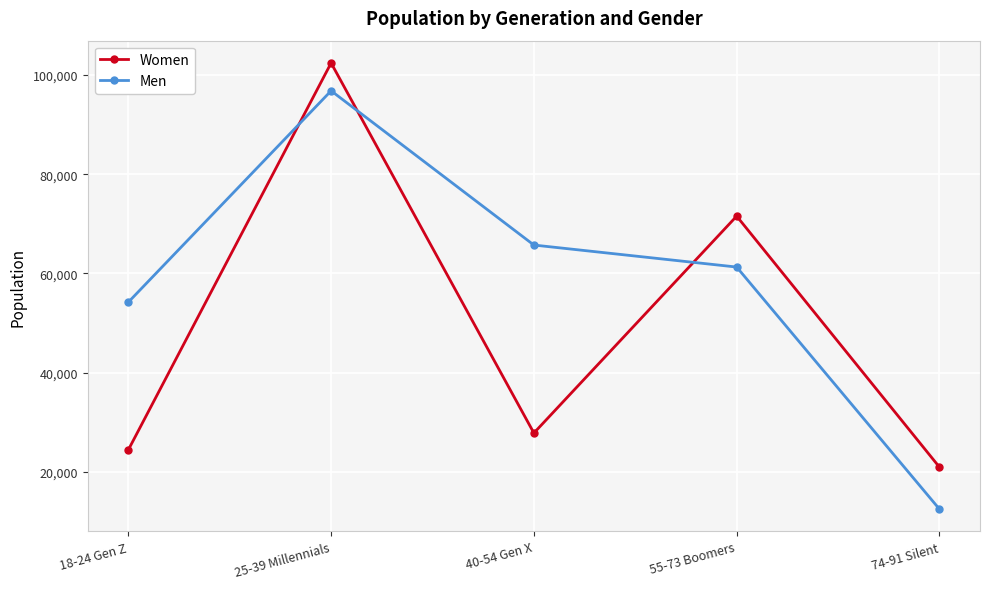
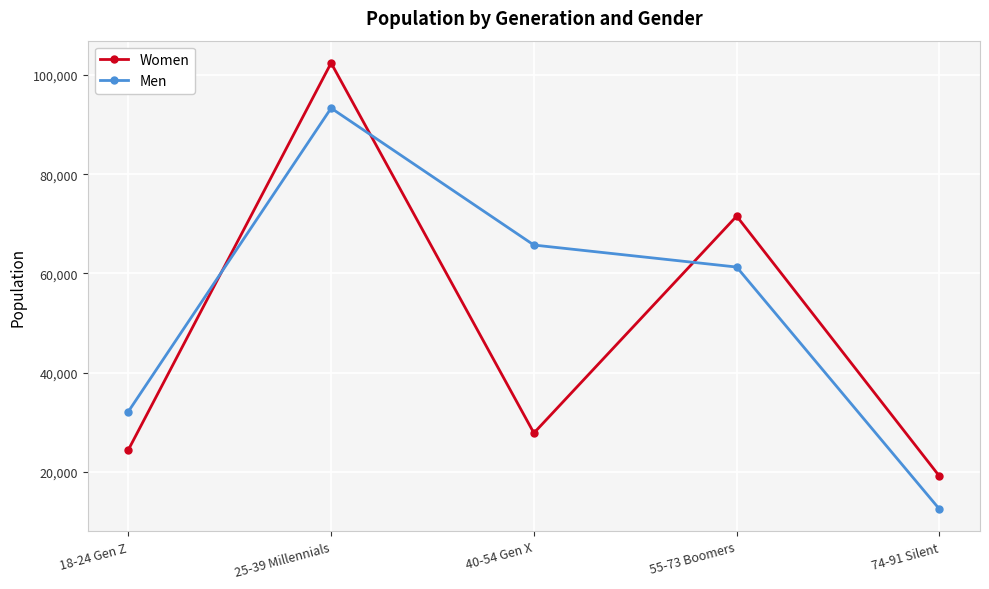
  {
    "Women": {
      "18-24 Gen Z": "24,000",
      "25-39 Millennials": "102,000",
      "40-54 Gen X": "28,000",
      "55-73 Boomers": "72,000",
-     "74-91 Silent": "21,000"
+     "74-91 Silent": "19,000"
    },
    "Men": {
-     "18-24 Gen Z": "54,000",
-     "25-39 Millennials": "97,000",
+     "18-24 Gen Z": "32,000",
+     "25-39 Millennials": "93,000",
      "40-54 Gen X": "66,000",
      "55-73 Boomers": "61,000",
      "74-91 Silent": "12,000"
    }
  }
